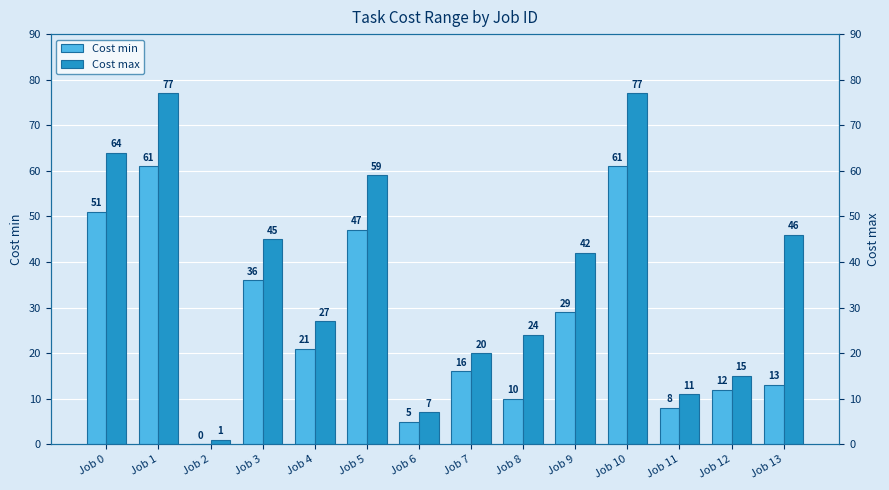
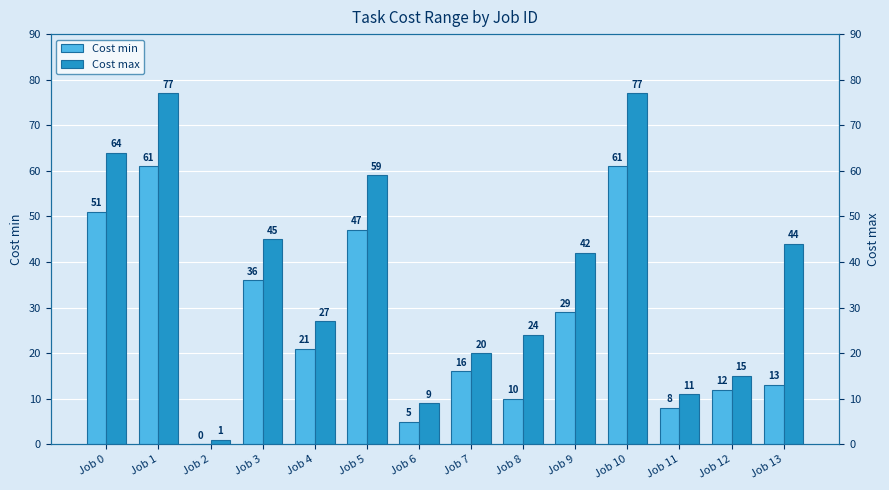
  {
    "Cost min": {
      "Job 0": 51,
      "Job 1": 61,
      "Job 2": 0,
      "Job 3": 36,
      "Job 4": 21,
      "Job 5": 47,
      "Job 6": 5,
      "Job 7": 16,
      "Job 8": 10,
      "Job 9": 29,
      "Job 10": 61,
      "Job 11": 8,
      "Job 12": 12,
      "Job 13": 13
    },
    "Cost max": {
      "Job 0": 64,
      "Job 1": 77,
      "Job 2": 1,
      "Job 3": 45,
      "Job 4": 27,
      "Job 5": 59,
-     "Job 6": 7,
+     "Job 6": 9,
      "Job 7": 20,
      "Job 8": 24,
      "Job 9": 42,
      "Job 10": 77,
      "Job 11": 11,
      "Job 12": 15,
-     "Job 13": 46
+     "Job 13": 44
    }
  }
